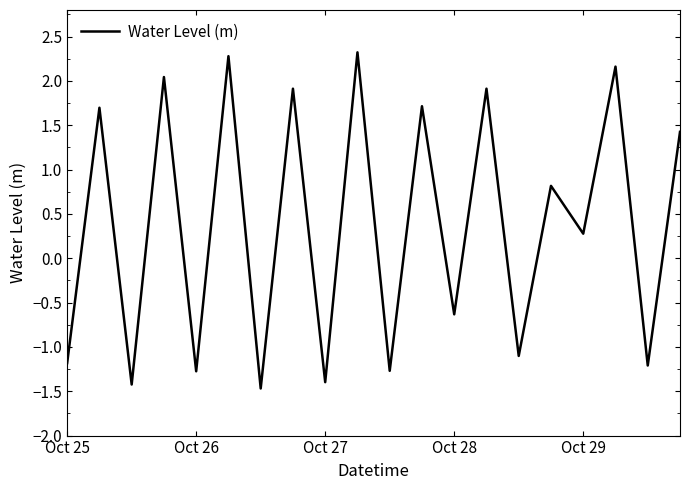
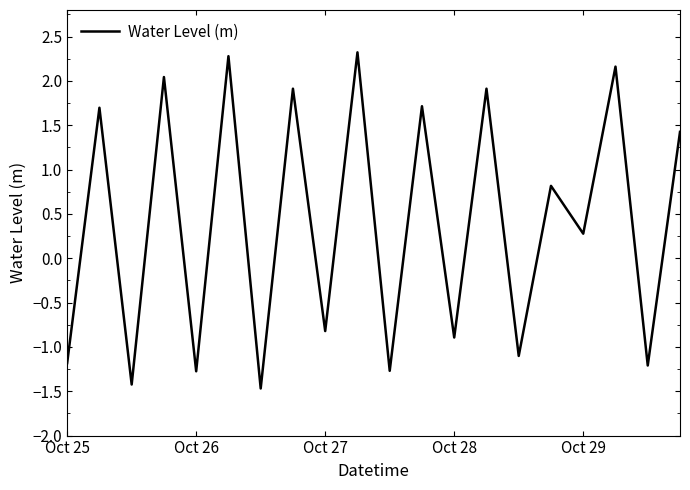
  {
    "Oct 25": -1.2,
    "Oct 26": -1.3,
-   "Oct 27": -1.4,
-   "Oct 28": -0.6,
+   "Oct 27": -0.8,
+   "Oct 28": -0.9,
    "Oct 29": 0.3
  }
